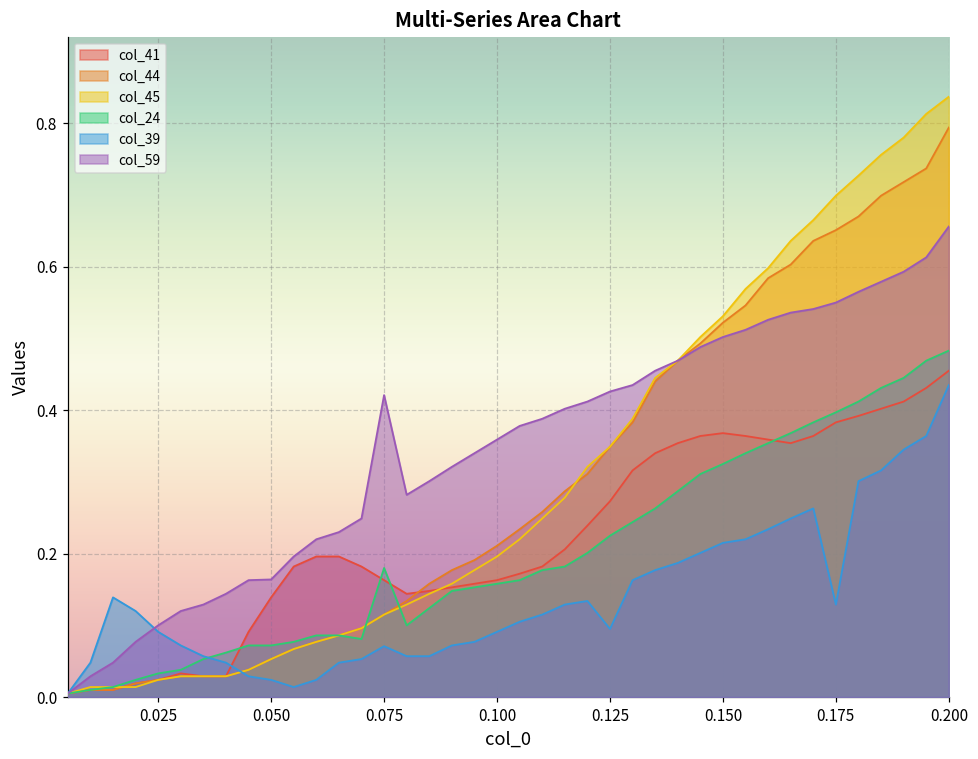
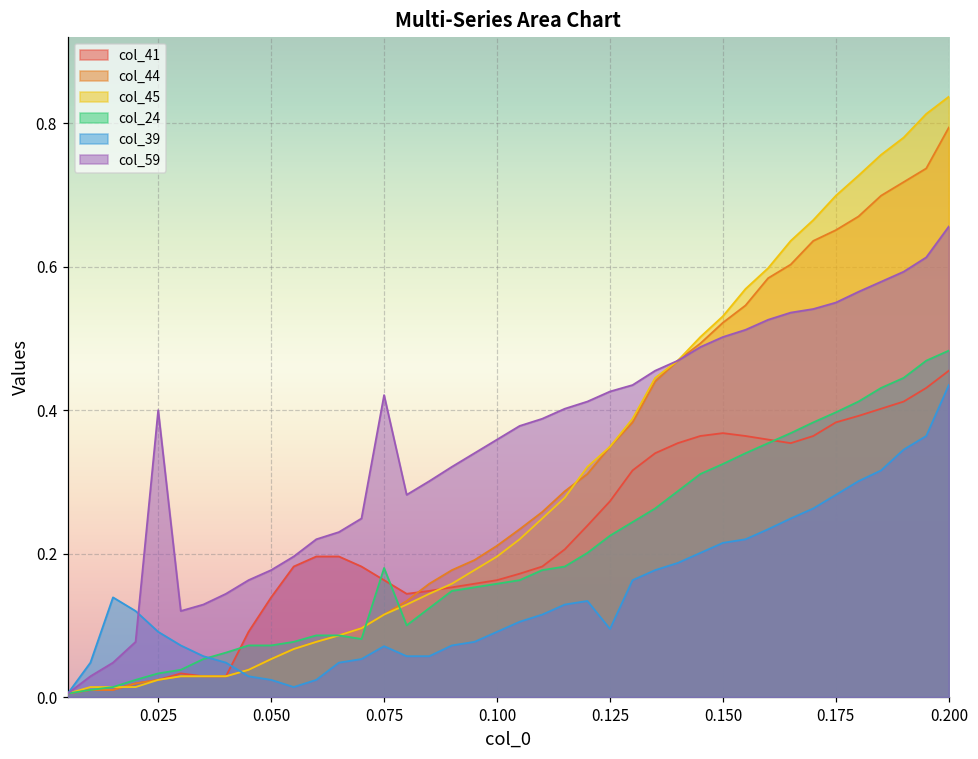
  {
    "col_24": {
      "0.025": 0.03,
      "0.050": 0.07,
      "0.075": 0.18,
      "0.100": 0.16,
      "0.125": 0.23,
      "0.150": 0.33,
      "0.175": 0.40,
      "0.200": 0.48
    },
    "col_39": {
      "0.025": 0.09,
      "0.050": 0.02,
      "0.075": 0.07,
      "0.100": 0.09,
      "0.125": 0.10,
      "0.150": 0.22,
-     "0.175": 0.13,
+     "0.175": 0.28,
      "0.200": 0.44
    },
    "col_59": {
-     "0.025": 0.1,
-     "0.050": 0.16,
+     "0.025": 0.4,
+     "0.050": 0.18,
      "0.075": 0.42,
      "0.100": 0.36,
      "0.125": 0.43,
      "0.150": 0.50,
      "0.175": 0.55,
      "0.200": 0.66
    }
  }
